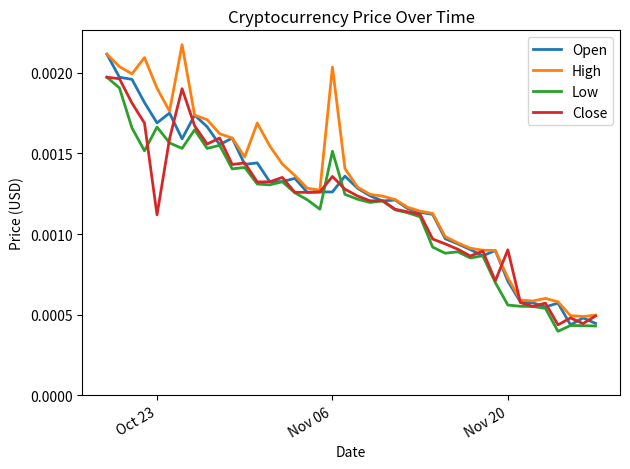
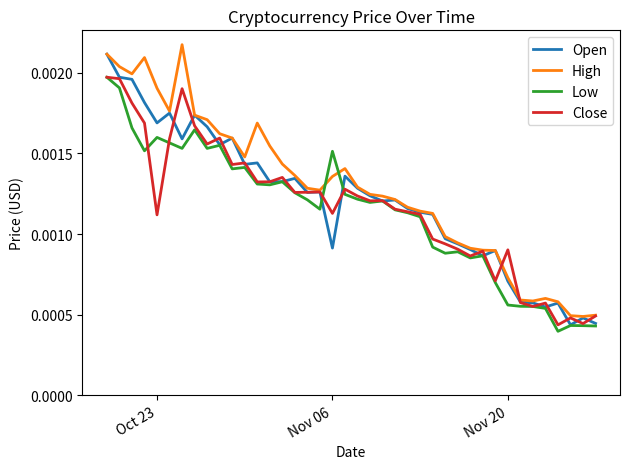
  {
    "Open": {
      "Oct 23": 0.00169,
-     "Nov 06": 0.00126,
+     "Nov 06": 0.00091,
      "Nov 20": 0.00071
    },
    "High": {
      "Oct 23": 0.00190,
-     "Nov 06": 0.00204,
+     "Nov 06": 0.00136,
      "Nov 20": 0.00073
    },
    "Low": {
-     "Oct 23": 0.00166,
+     "Oct 23": 0.00160,
      "Nov 06": 0.00151,
      "Nov 20": 0.00056
    },
    "Close": {
      "Oct 23": 0.00112,
-     "Nov 06": 0.00136,
+     "Nov 06": 0.00113,
      "Nov 20": 0.00090
    }
  }
